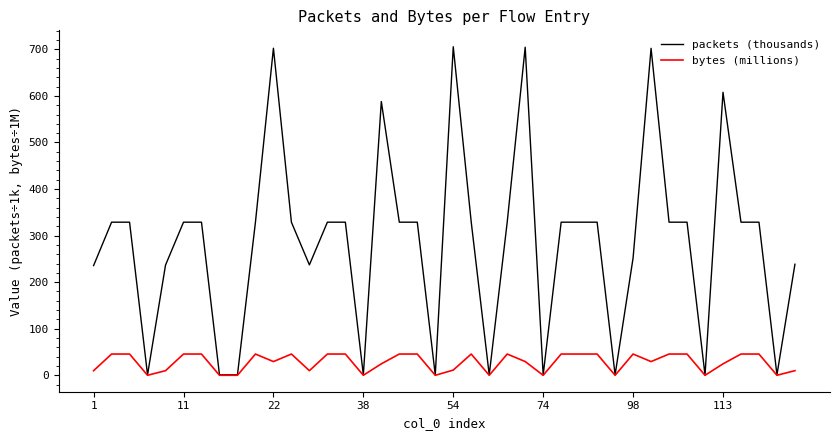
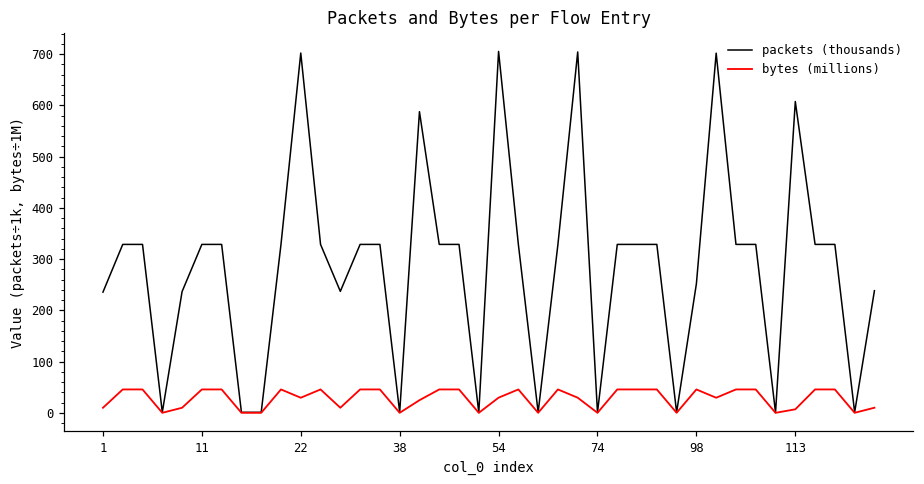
  {
    "packets (thousands)": {
      "54": 710,
      "98": 250,
      "113": 610
    },
    "bytes (millions)": {
-     "54": 10,
+     "54": 30,
      "98": 50,
-     "113": 20
+     "113": 10
    }
  }
